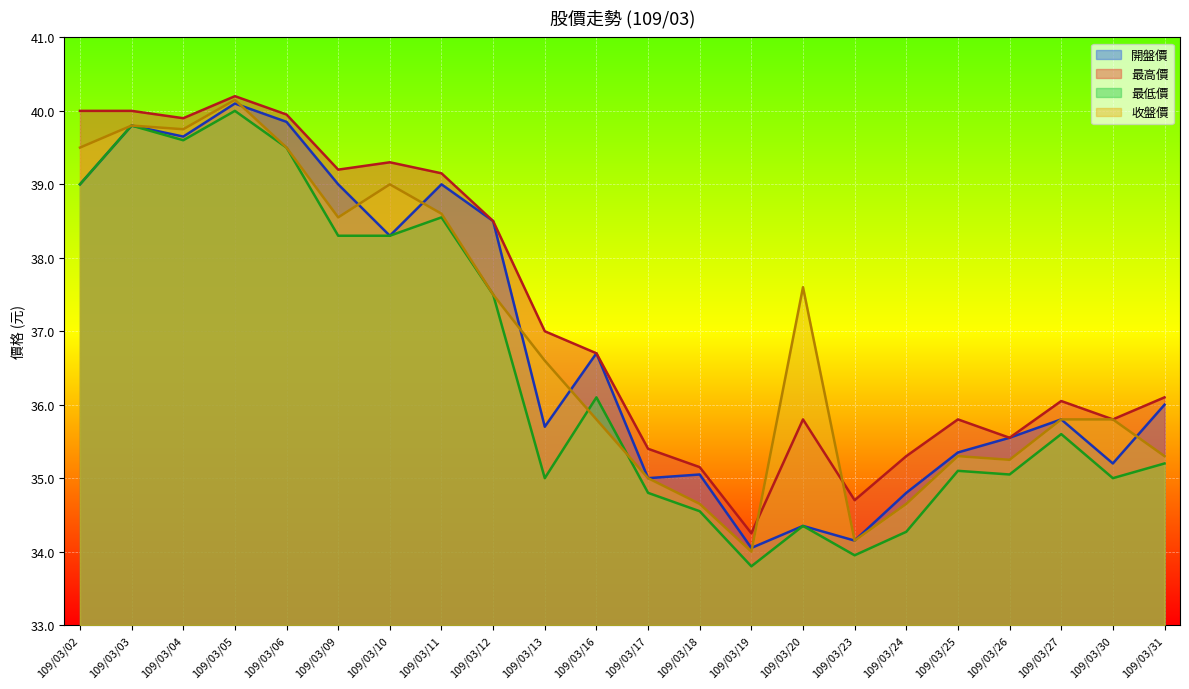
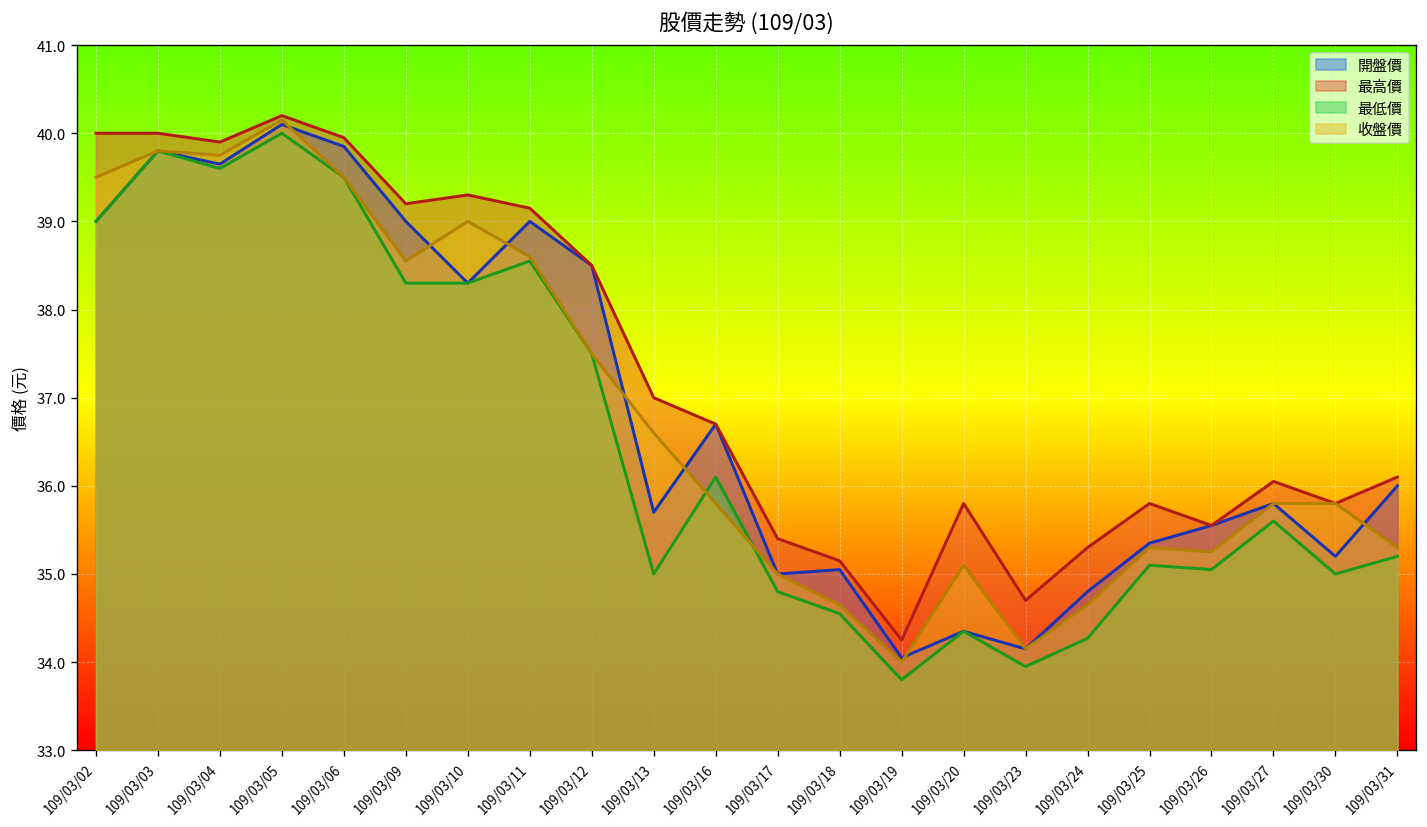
  {
    "開盤價": {
      "109/03/04": 39.7,
      "109/03/05": 40.1,
      "109/03/06": 39.9,
      "109/03/09": 39.0,
      "109/03/11": 39.0,
      "109/03/13": 35.7,
      "109/03/18": 35.1,
      "109/03/19": 34.1,
      "109/03/24": 34.8,
      "109/03/25": 35.4,
      "109/03/30": 35.2,
      "109/03/31": 36.0
    },
    "最高價": {
      "109/03/02": 40.0,
      "109/03/03": 40.0,
      "109/03/04": 39.9,
      "109/03/05": 40.2,
      "109/03/06": 40.0,
      "109/03/09": 39.2,
      "109/03/10": 39.3,
      "109/03/11": 39.2,
      "109/03/13": 37.0,
      "109/03/17": 35.4,
      "109/03/18": 35.2,
      "109/03/19": 34.3,
      "109/03/20": 35.8,
      "109/03/23": 34.7,
      "109/03/24": 35.3,
      "109/03/25": 35.8,
      "109/03/27": 36.1,
      "109/03/31": 36.1
    },
    "最低價": {
      "109/03/04": 39.6,
      "109/03/05": 40.0,
      "109/03/09": 38.3,
      "109/03/11": 38.6,
      "109/03/13": 35.0,
      "109/03/16": 36.1,
      "109/03/17": 34.8,
      "109/03/18": 34.6,
      "109/03/19": 33.8,
      "109/03/23": 34.0,
      "109/03/24": 34.3,
      "109/03/25": 35.1,
      "109/03/26": 35.1,
      "109/03/27": 35.6,
      "109/03/30": 35.0,
      "109/03/31": 35.2
    },
    "收盤價": {
      "109/03/02": 39.5,
      "109/03/04": 39.8,
      "109/03/05": 40.2,
      "109/03/09": 38.6,
      "109/03/10": 39.0,
      "109/03/11": 38.6,
      "109/03/13": 36.6,
      "109/03/16": 35.8,
      "109/03/18": 34.7,
      "109/03/19": 34.0,
-     "109/03/20": 37.6,
+     "109/03/20": 35.1,
      "109/03/24": 34.7,
      "109/03/25": 35.3,
      "109/03/26": 35.3,
      "109/03/31": 35.3
    }
  }
